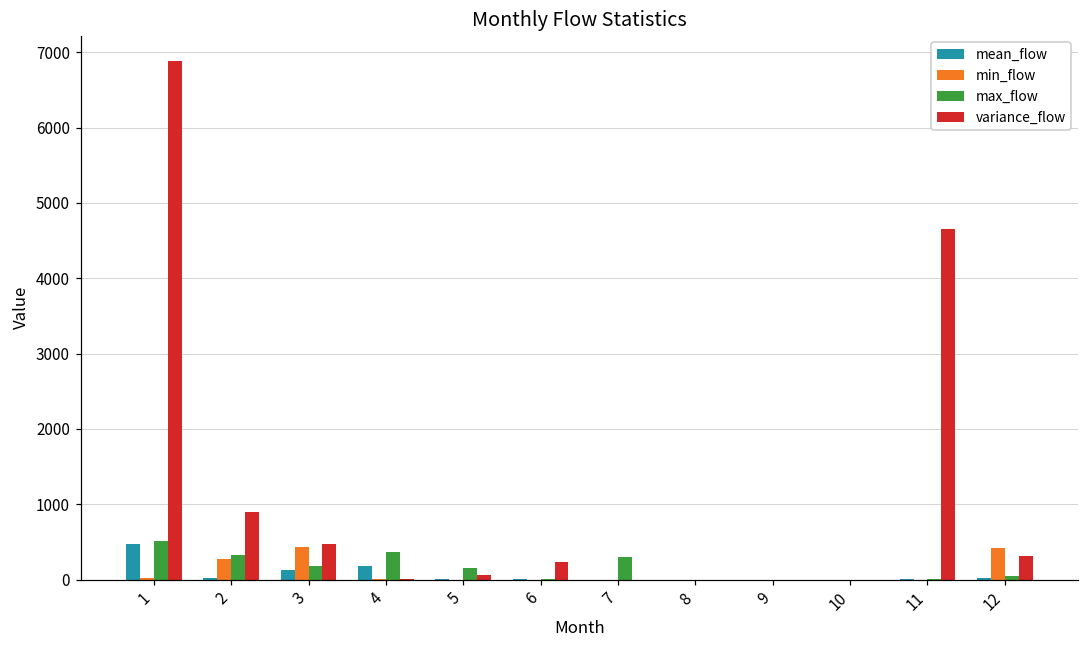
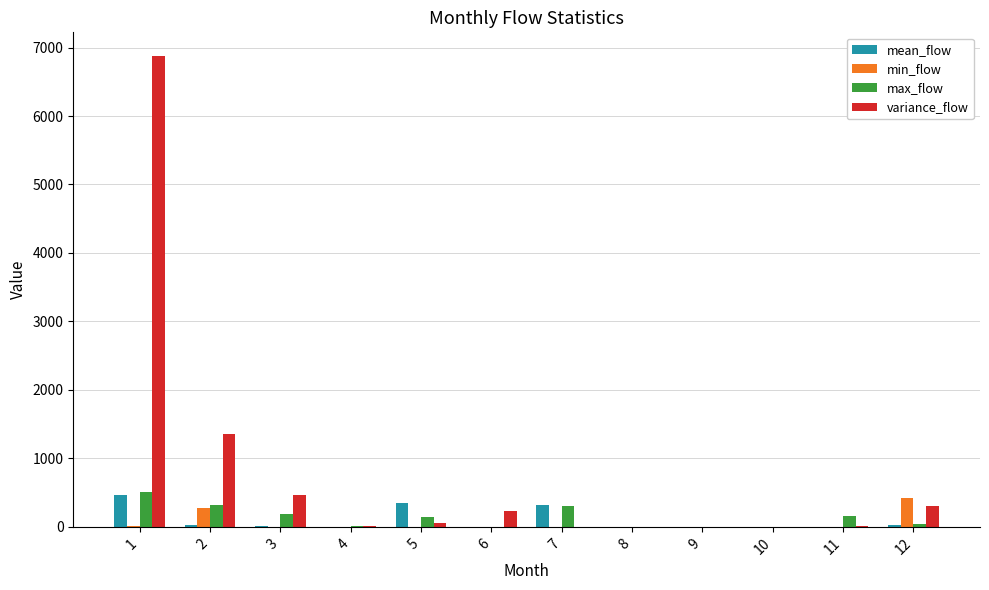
  {
    "mean_flow": {
      "1": 500,
-     "3": 100,
-     "4": 200,
-     "5": 0,
-     "7": 0,
+     "3": 0,
+     "4": 0,
+     "5": 400,
+     "7": 300,
      "8": 0,
      "9": 0,
      "10": 0
    },
    "min_flow": {
      "2": 300,
-     "3": 400,
+     "3": 0,
      "6": 0,
      "7": 0,
      "8": 0,
      "9": 0,
      "10": 0,
      "11": 0,
      "12": 400
    },
    "max_flow": {
      "1": 500,
      "2": 300,
      "3": 200,
-     "4": 400,
+     "4": 0,
      "5": 100,
      "7": 300,
      "8": 0,
      "9": 0,
      "10": 0,
-     "11": 0,
+     "11": 200,
      "12": 0
    },
    "variance_flow": {
      "1": 6900,
-     "2": 900,
+     "2": 1400,
      "3": 500,
      "5": 100,
      "6": 200,
      "8": 0,
      "9": 0,
      "10": 0,
-     "11": 4700,
+     "11": 0,
      "12": 300
    }
  }
